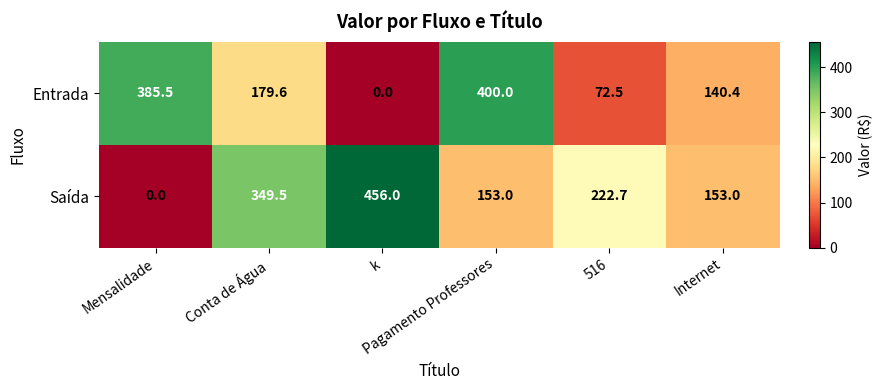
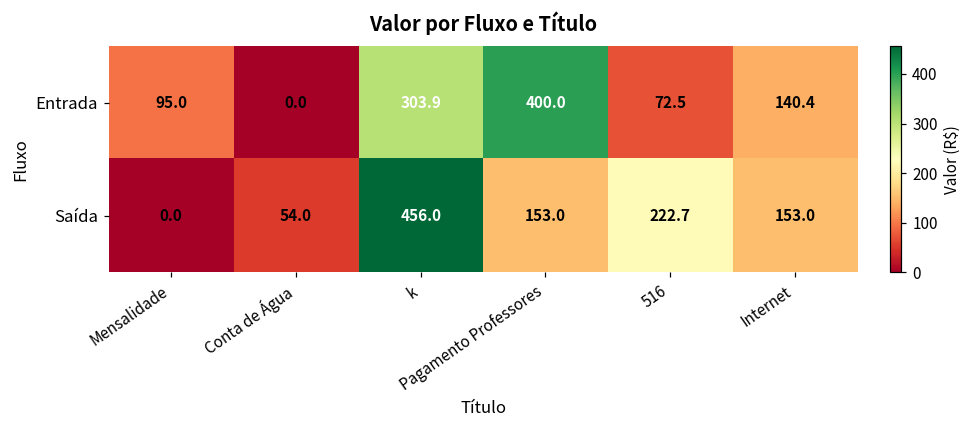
  {
    "Entrada": {
-     "Mensalidade": 385.5,
-     "Conta de Água": 179.6,
-     "k": 0.0,
+     "Mensalidade": 95.0,
+     "Conta de Água": 0.0,
+     "k": 303.9,
      "Pagamento Professores": 400.0,
      "516": 72.5,
      "Internet": 140.4
    },
    "Saída": {
      "Mensalidade": 0.0,
-     "Conta de Água": 349.5,
+     "Conta de Água": 54.0,
      "k": 456.0,
      "Pagamento Professores": 153.0,
      "516": 222.7,
      "Internet": 153.0
    }
  }
